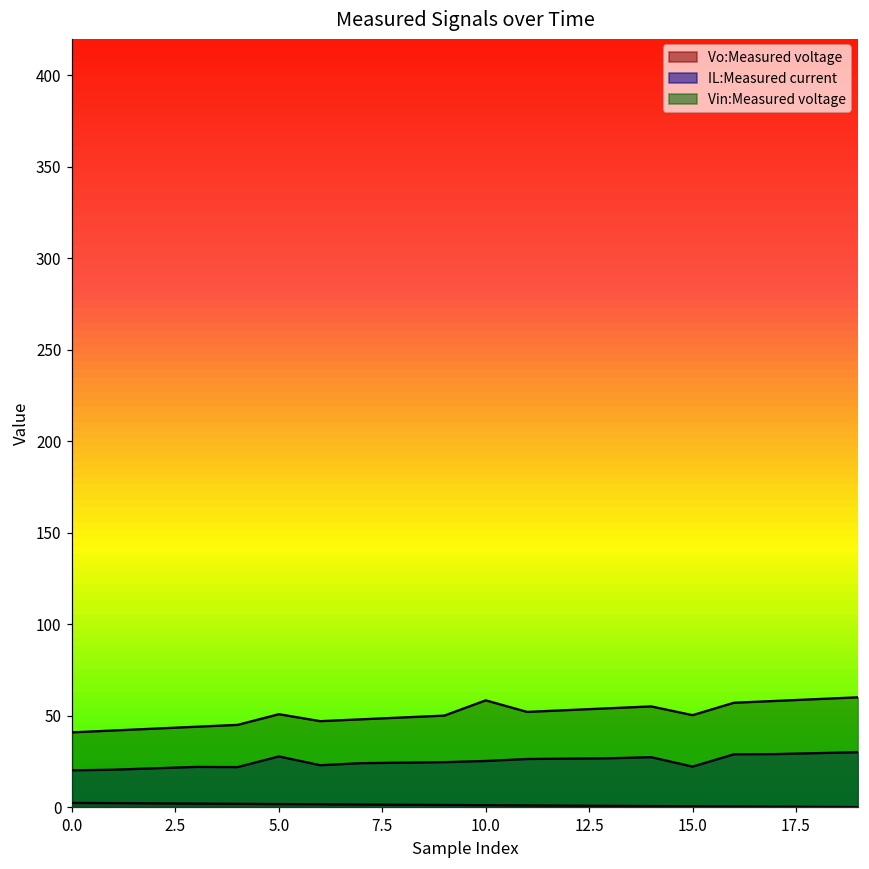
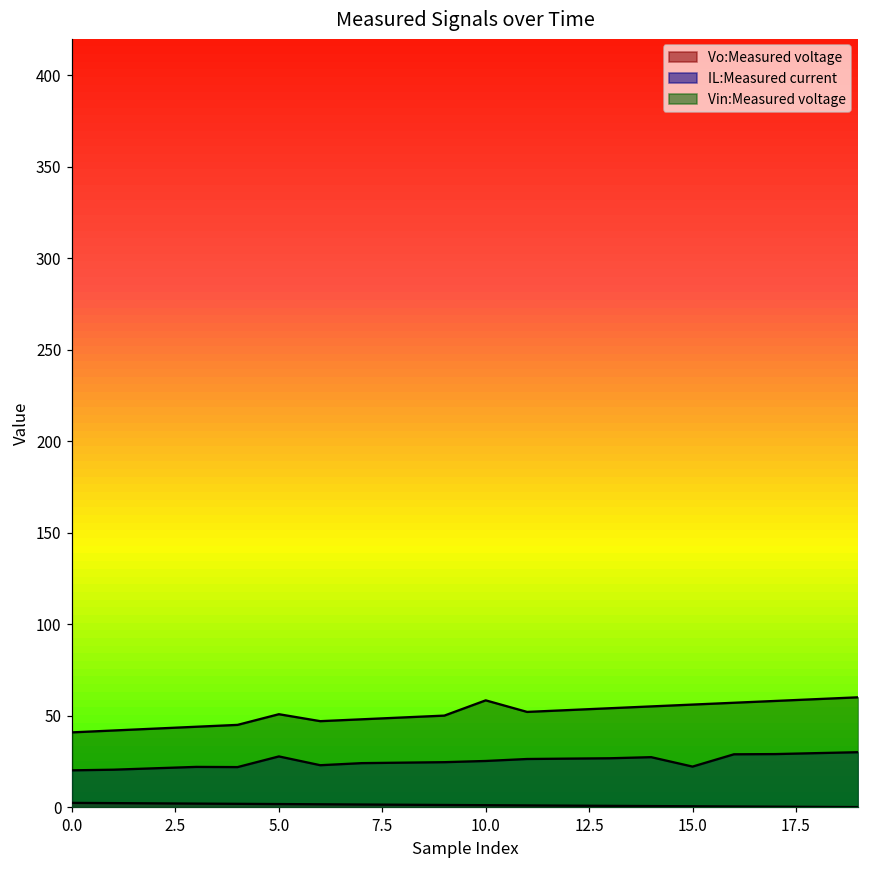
  {
    "Vo:Measured voltage": {
      "0.0": 2,
      "5.0": 2,
      "10.0": 1,
      "15.0": 0
    },
    "IL:Measured current": {
      "0.0": 20,
      "5.0": 28,
      "10.0": 25,
      "15.0": 22
    },
    "Vin:Measured voltage": {
      "0.0": 41,
      "5.0": 51,
      "10.0": 58,
-     "15.0": 50
+     "15.0": 56
    }
  }
